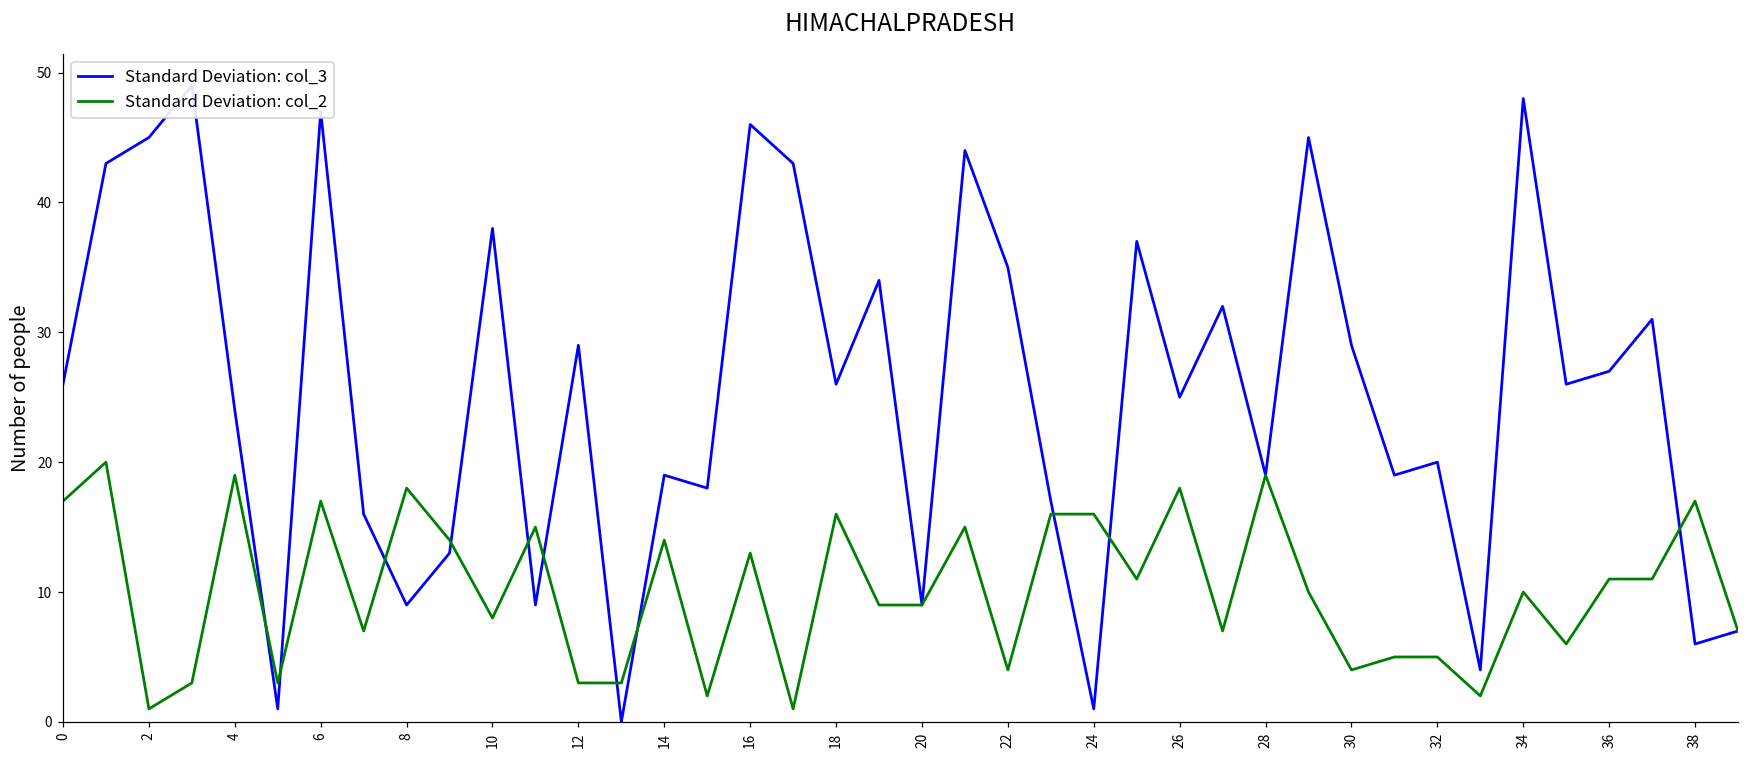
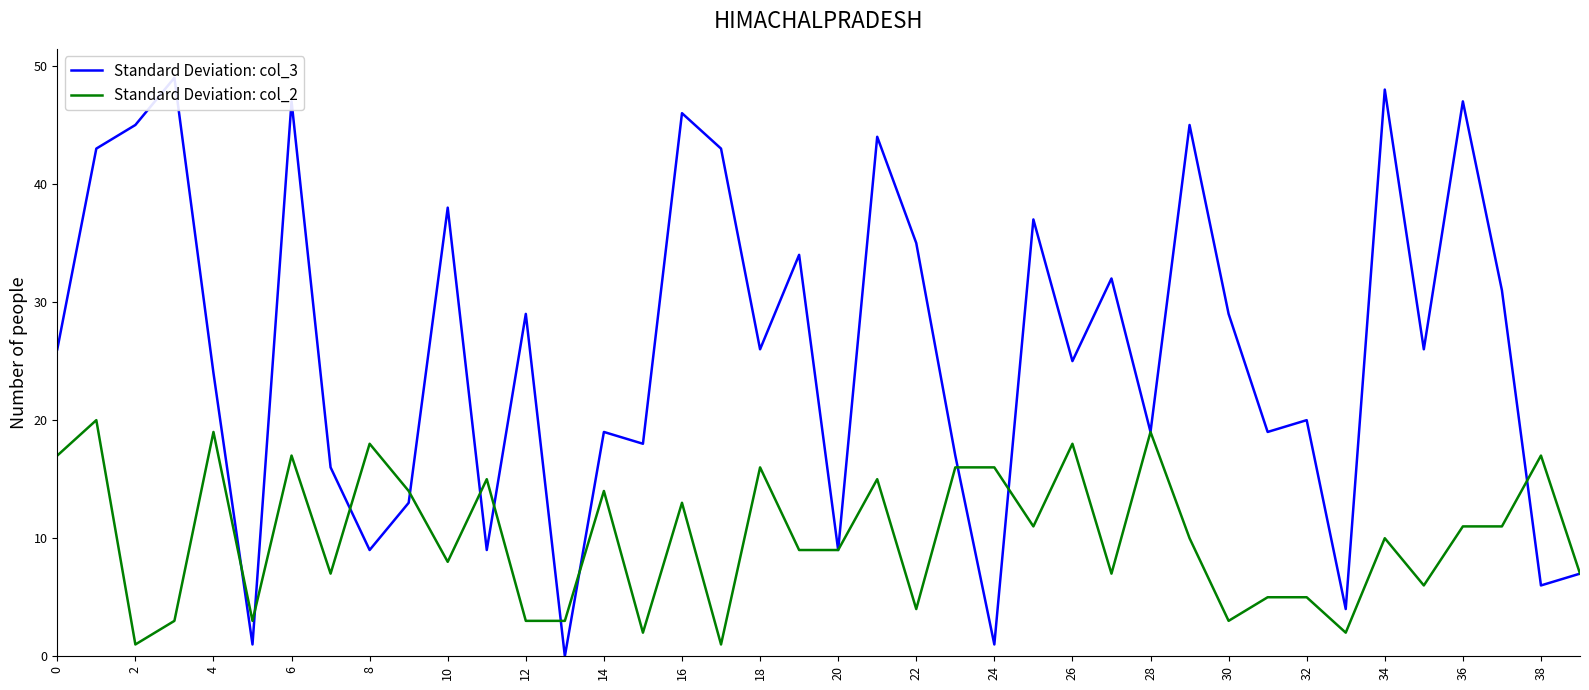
  {
    "Standard Deviation: col_3": {
      "0": 26,
      "2": 45,
      "4": 24,
      "8": 9,
      "10": 38,
      "12": 29,
      "14": 19,
      "16": 46,
      "18": 26,
      "22": 35,
      "24": 1,
      "26": 25,
      "30": 29,
      "32": 20,
      "34": 48,
-     "36": 27,
+     "36": 47,
      "38": 6
    },
    "Standard Deviation: col_2": {
      "0": 17,
      "2": 1,
      "4": 19,
      "6": 17,
      "8": 18,
      "10": 8,
      "12": 3,
      "14": 14,
      "16": 13,
      "18": 16,
      "22": 4,
      "24": 16,
      "26": 18,
-     "30": 4,
+     "30": 3,
      "32": 5,
      "34": 10,
      "36": 11,
      "38": 17
    }
  }
